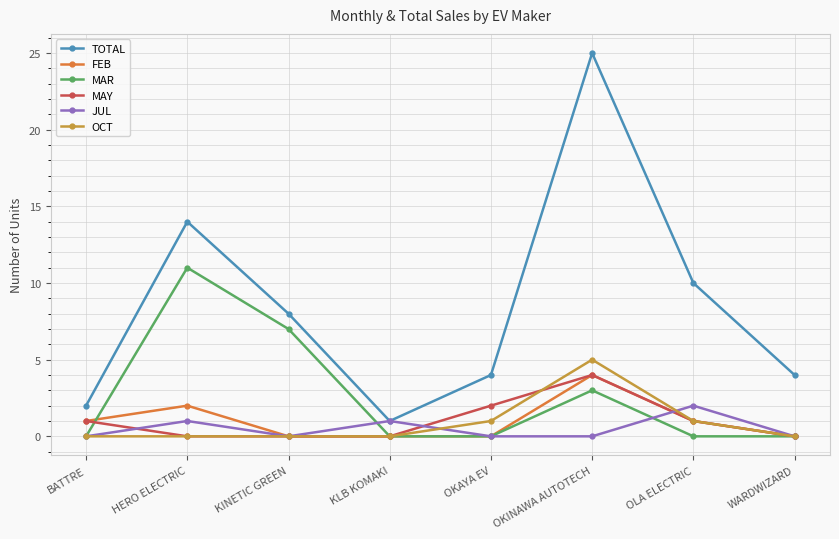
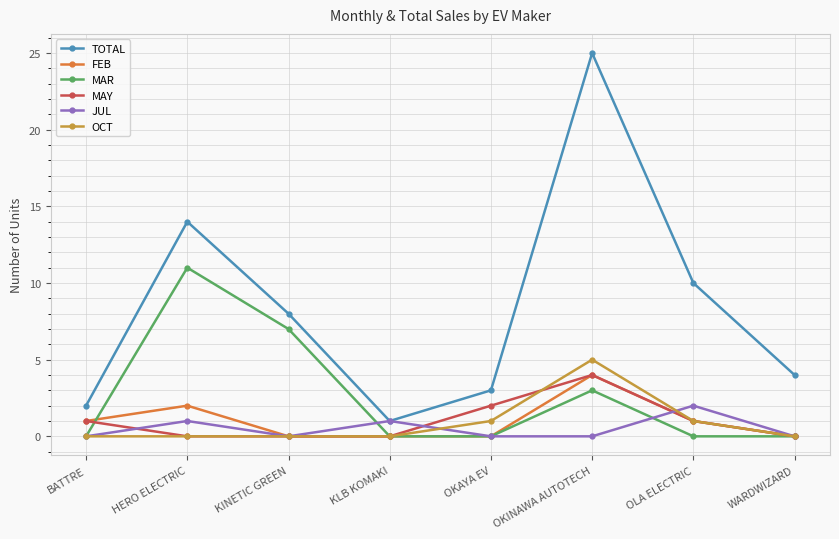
  {
    "TOTAL": {
      "BATTRE": 2,
      "HERO ELECTRIC": 14,
      "KINETIC GREEN": 8,
-     "OKAYA EV": 4,
+     "OKAYA EV": 3,
      "OKINAWA AUTOTECH": 25,
      "OLA ELECTRIC": 10,
      "WARDWIZARD": 4
    },
    "MAR": {
      "HERO ELECTRIC": 11,
      "KINETIC GREEN": 7,
      "OKINAWA AUTOTECH": 3,
      "OLA ELECTRIC": 0
    },
    "JUL": {
      "HERO ELECTRIC": 1,
      "OKINAWA AUTOTECH": 0,
      "OLA ELECTRIC": 2
    }
  }
